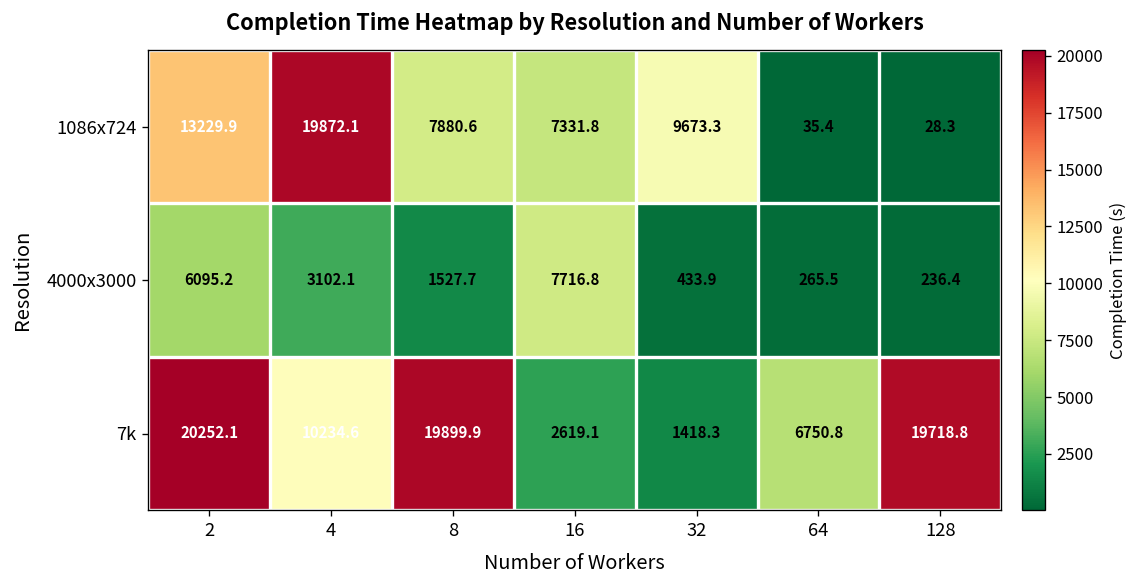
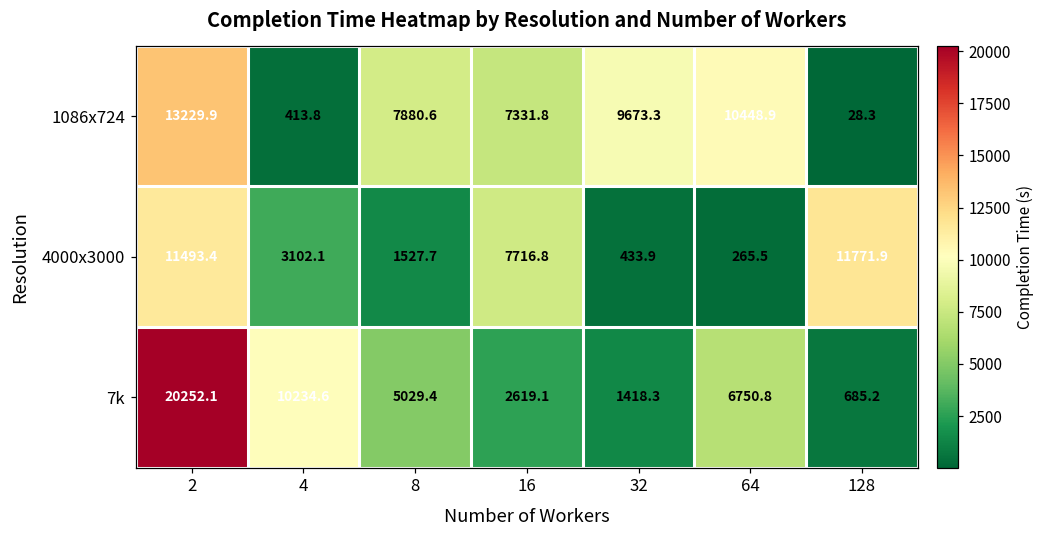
  {
    "1086x724": {
      "2": 13229.9,
-     "4": 19872.1,
+     "4": 413.8,
      "8": 7880.6,
      "16": 7331.8,
      "32": 9673.3,
-     "64": 35.4,
+     "64": 10448.9,
      "128": 28.3
    },
    "4000x3000": {
-     "2": 6095.2,
+     "2": 11493.4,
      "4": 3102.1,
      "8": 1527.7,
      "16": 7716.8,
      "32": 433.9,
      "64": 265.5,
-     "128": 236.4
+     "128": 11771.9
    },
    "7k": {
      "2": 20252.1,
      "4": 10234.6,
-     "8": 19899.9,
+     "8": 5029.4,
      "16": 2619.1,
      "32": 1418.3,
      "64": 6750.8,
-     "128": 19718.8
+     "128": 685.2
    }
  }
